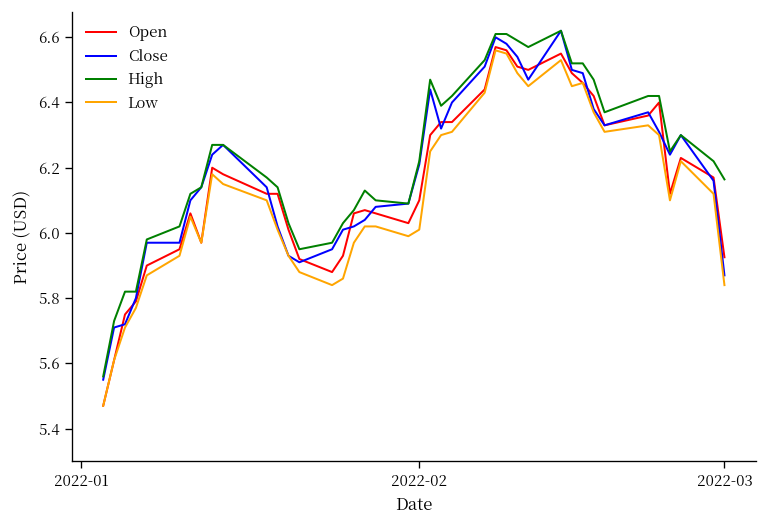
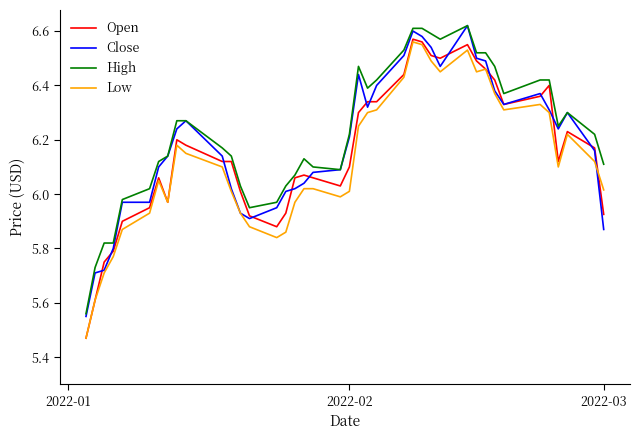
  {
    "Open": {
      "2022-02": 6.10,
      "2022-03": 5.93
    },
    "Close": {
      "2022-02": 6.21,
      "2022-03": 5.87
    },
    "High": {
      "2022-02": 6.22,
-     "2022-03": 6.16
+     "2022-03": 6.11
    },
    "Low": {
      "2022-02": 6.01,
-     "2022-03": 5.84
+     "2022-03": 6.02
    }
  }
